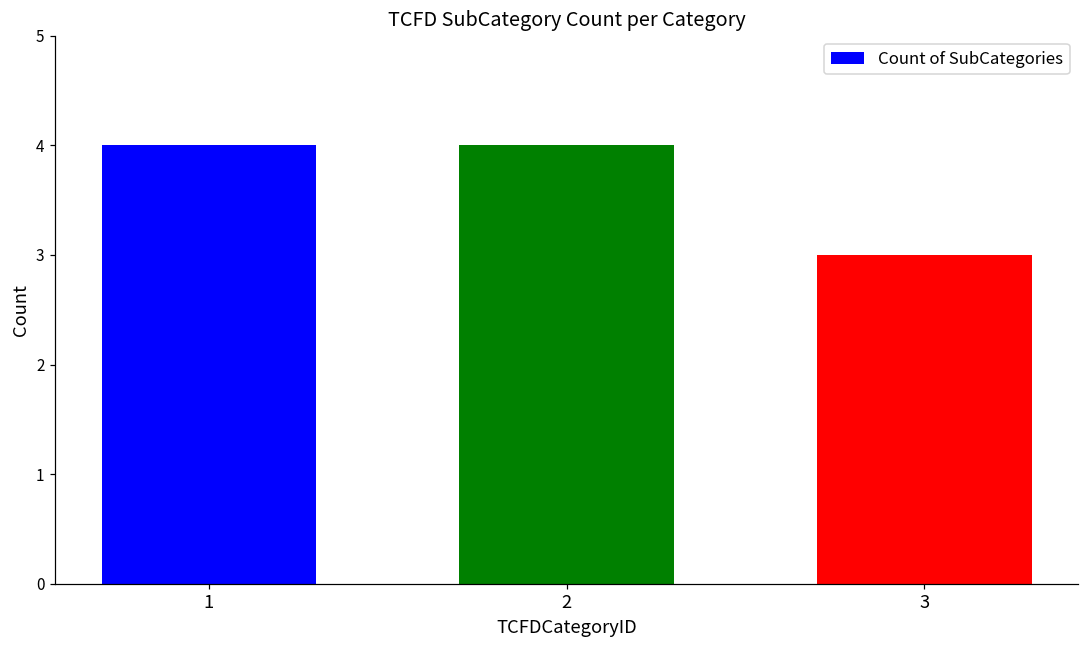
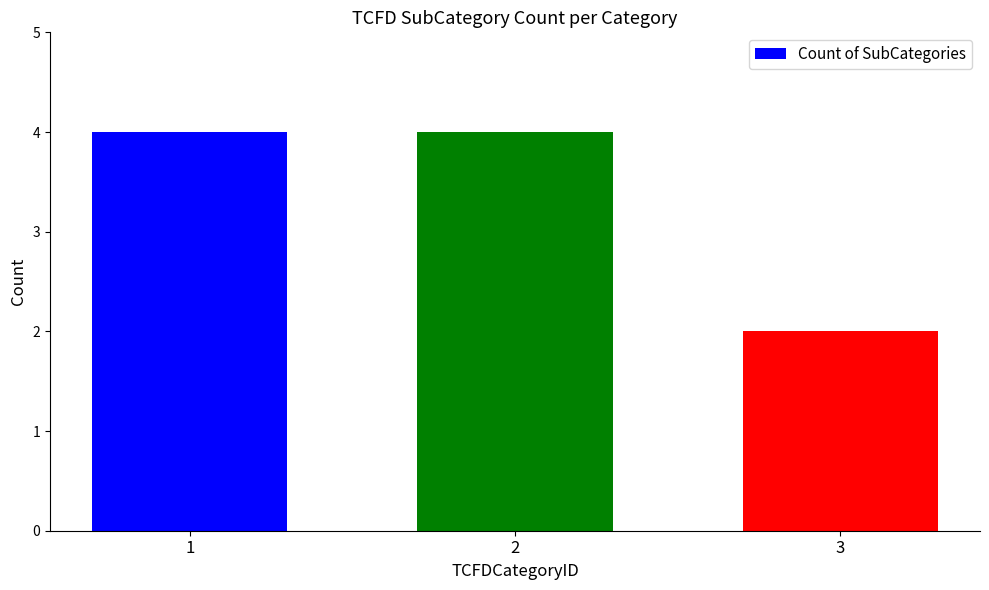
  {
    "1": 4,
    "2": 4,
-   "3": 3
+   "3": 2
  }
